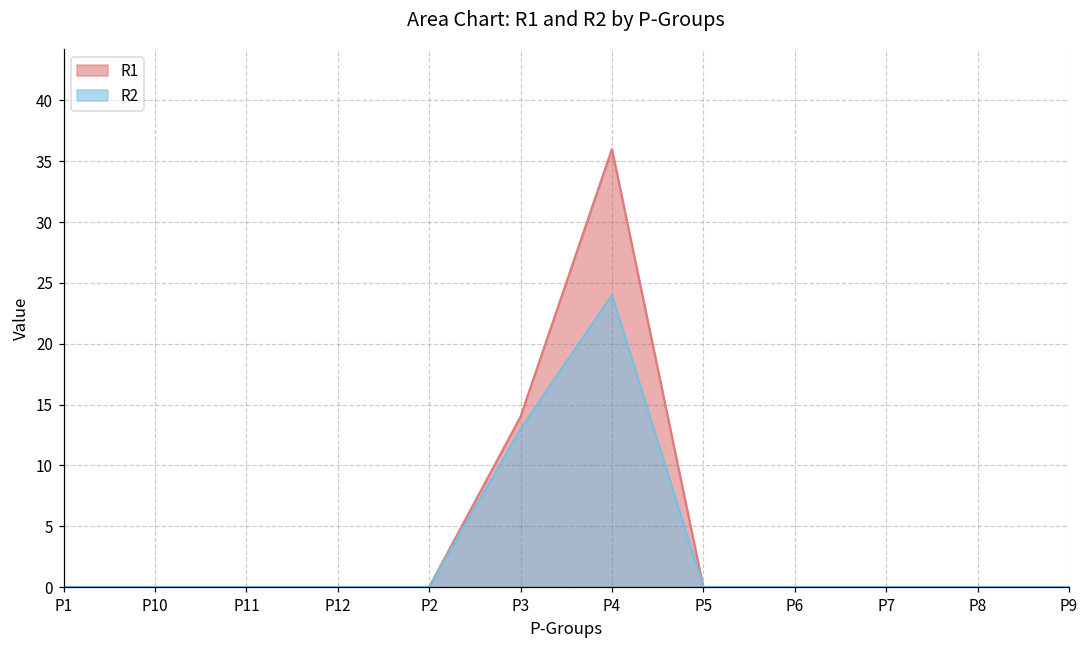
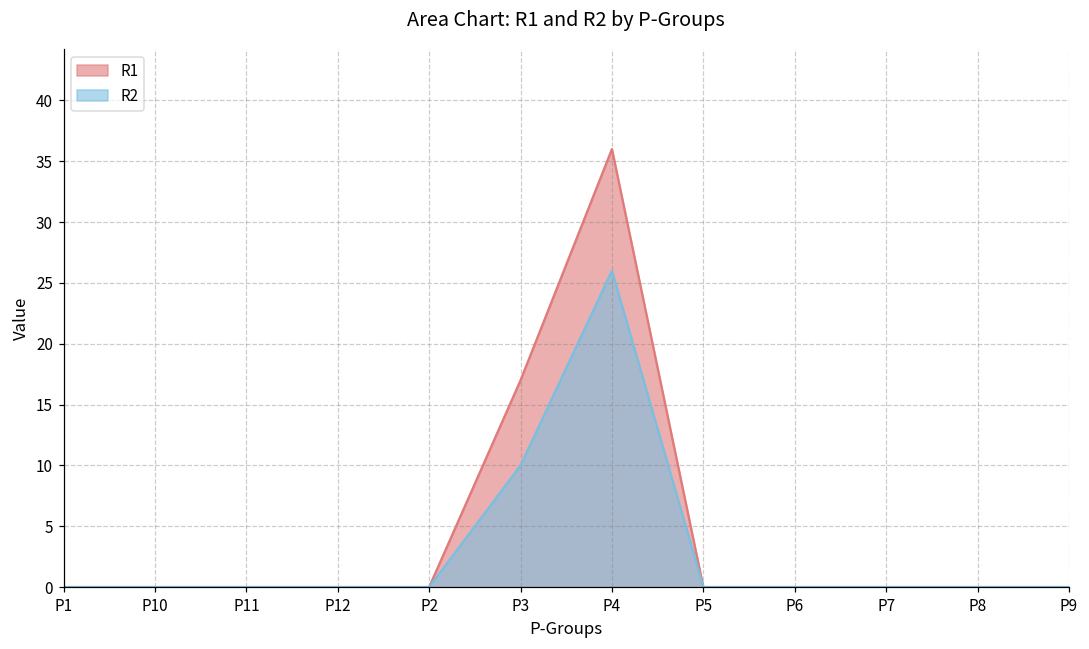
  {
    "R1": {
-     "P3": 14,
+     "P3": 17,
      "P4": 36
    },
    "R2": {
-     "P3": 13,
-     "P4": 24
+     "P3": 10,
+     "P4": 26
    }
  }
